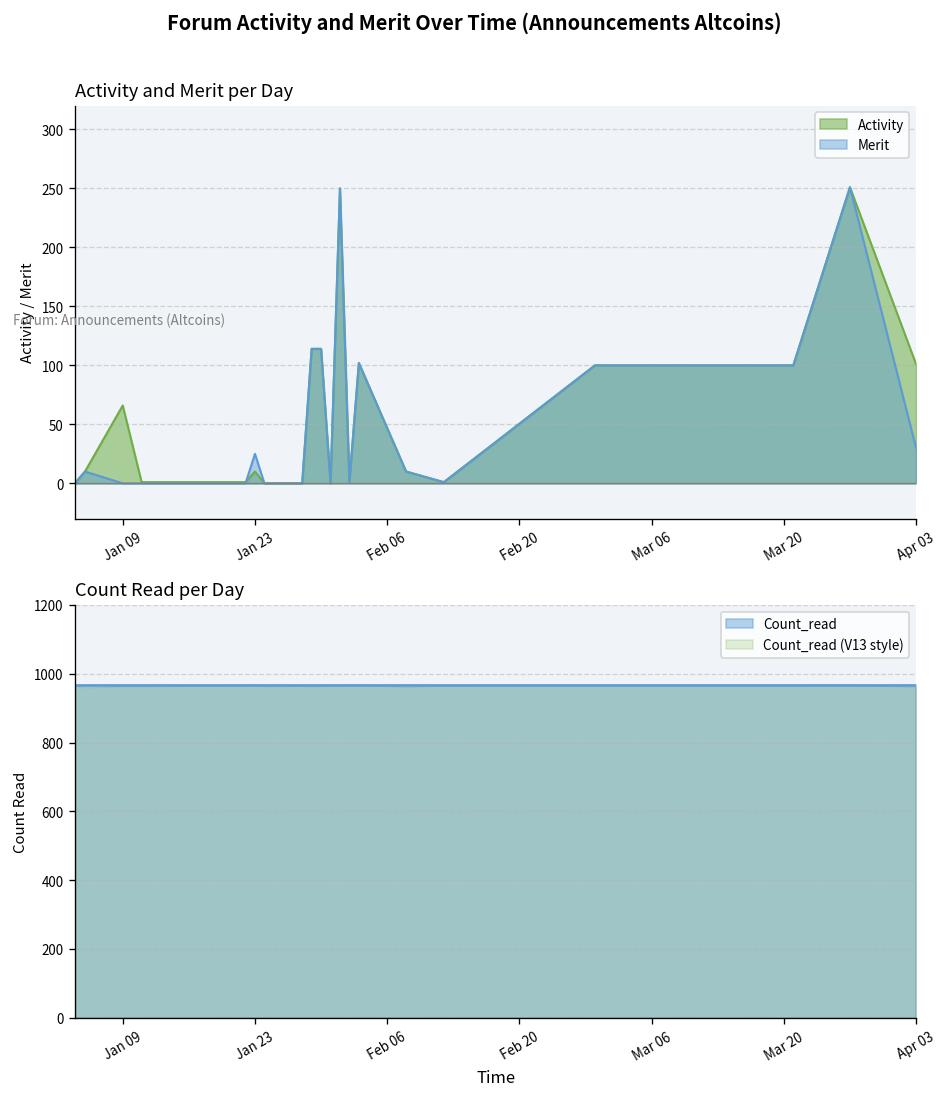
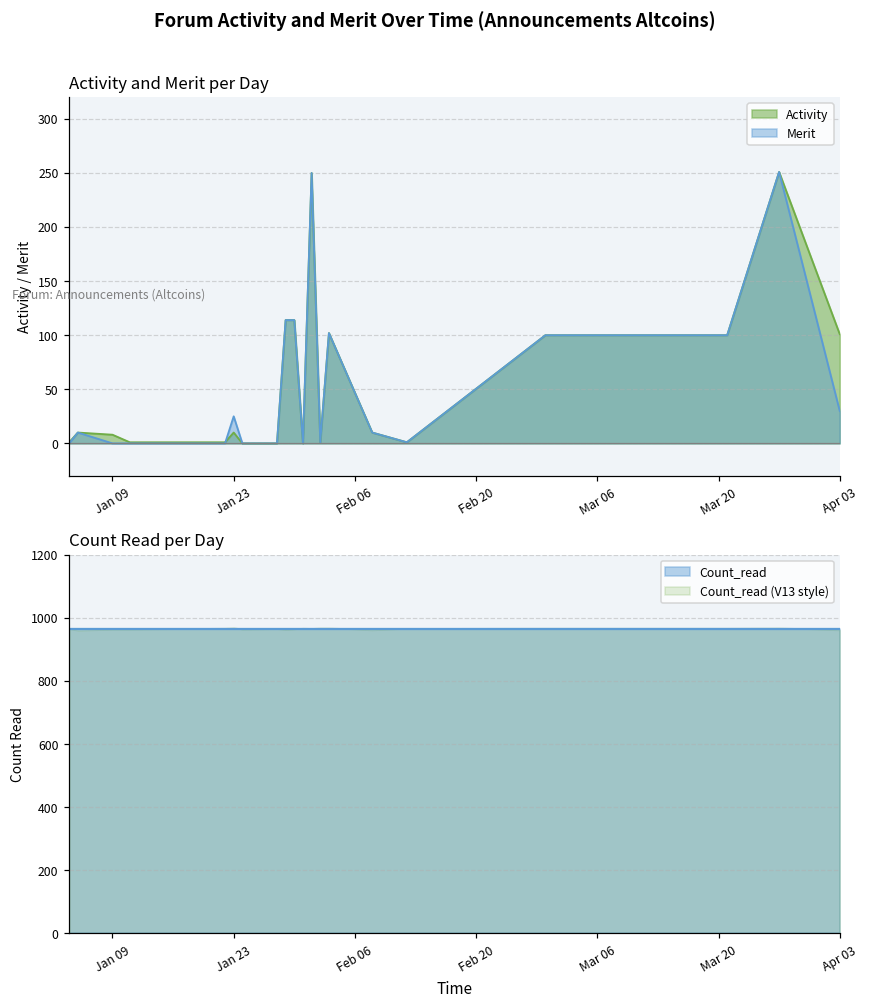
  {
    "Activity and Merit per Day": {
      "Activity": {
-       "Jan 09": 70,
+       "Jan 09": 10,
        "Jan 23": 10,
        "Apr 03": 100
      },
      "Merit": {
        "Jan 09": 0,
        "Jan 23": 30,
        "Apr 03": 30
      }
    }
  }
